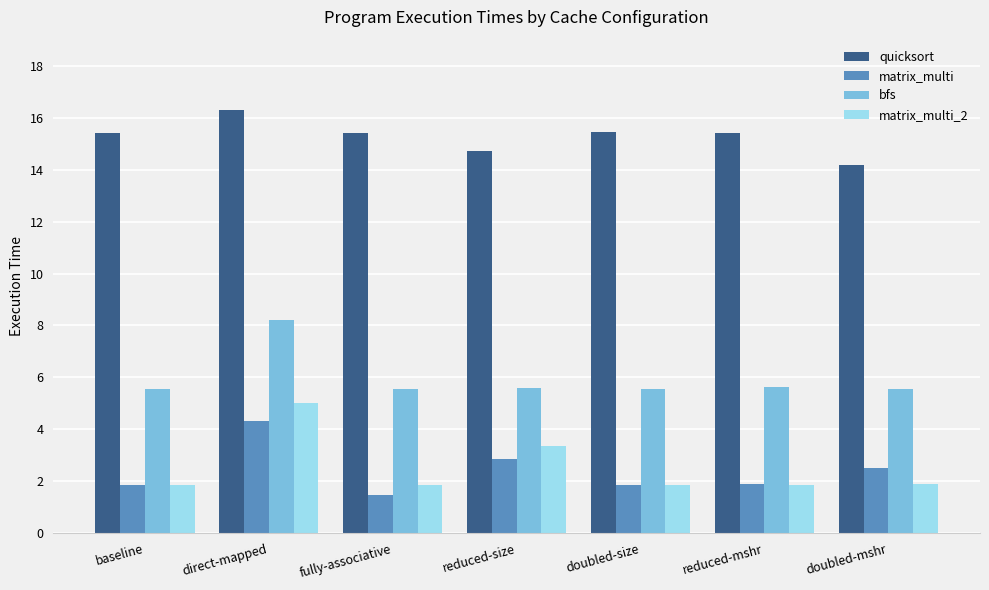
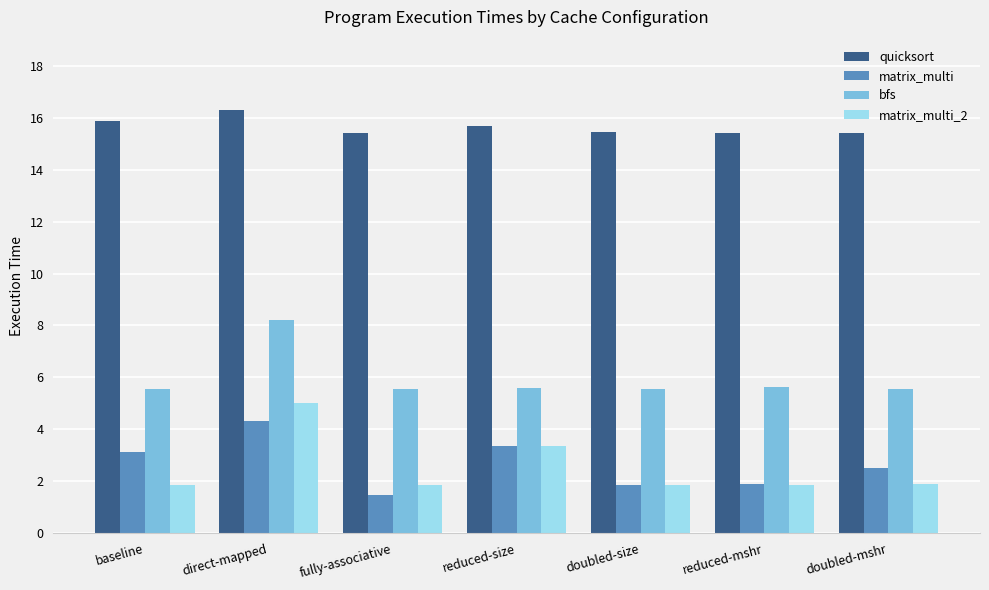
  {
    "quicksort": {
-     "baseline": 15.4,
+     "baseline": 15.9,
      "direct-mapped": 16.3,
      "fully-associative": 15.4,
-     "reduced-size": 14.7,
+     "reduced-size": 15.7,
      "doubled-size": 15.4,
      "reduced-mshr": 15.4,
-     "doubled-mshr": 14.2
+     "doubled-mshr": 15.4
    },
    "matrix_multi": {
-     "baseline": 1.9,
+     "baseline": 3.1,
      "direct-mapped": 4.3,
      "fully-associative": 1.5,
-     "reduced-size": 2.9,
+     "reduced-size": 3.3,
      "doubled-size": 1.9,
      "reduced-mshr": 1.9,
      "doubled-mshr": 2.5
    }
  }
